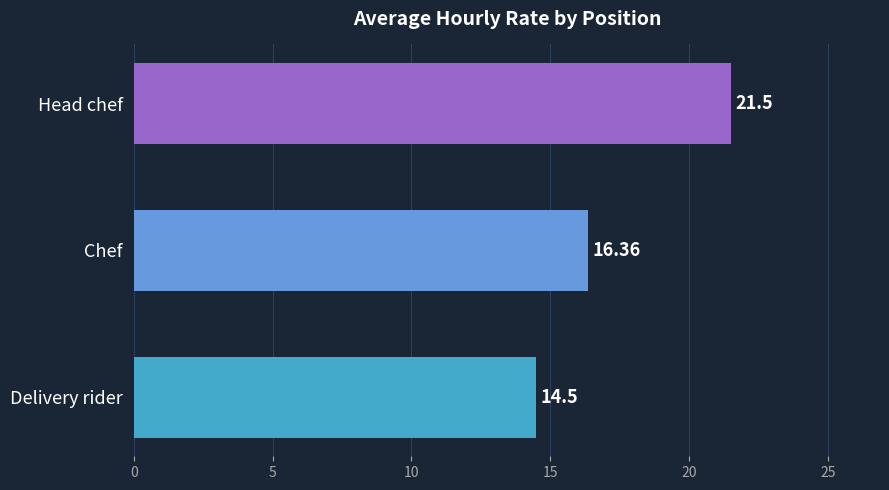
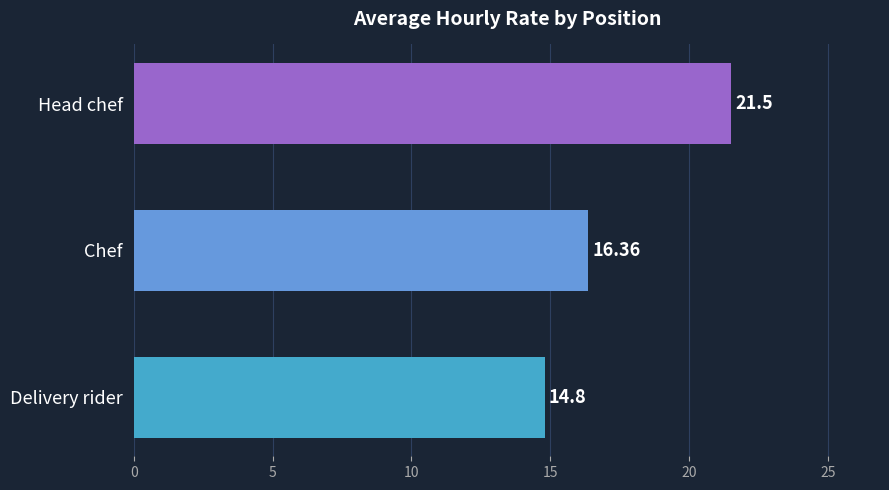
  {
    "Head chef": 21.5,
    "Chef": 16.36,
-   "Delivery rider": 14.5
+   "Delivery rider": 14.8
  }
